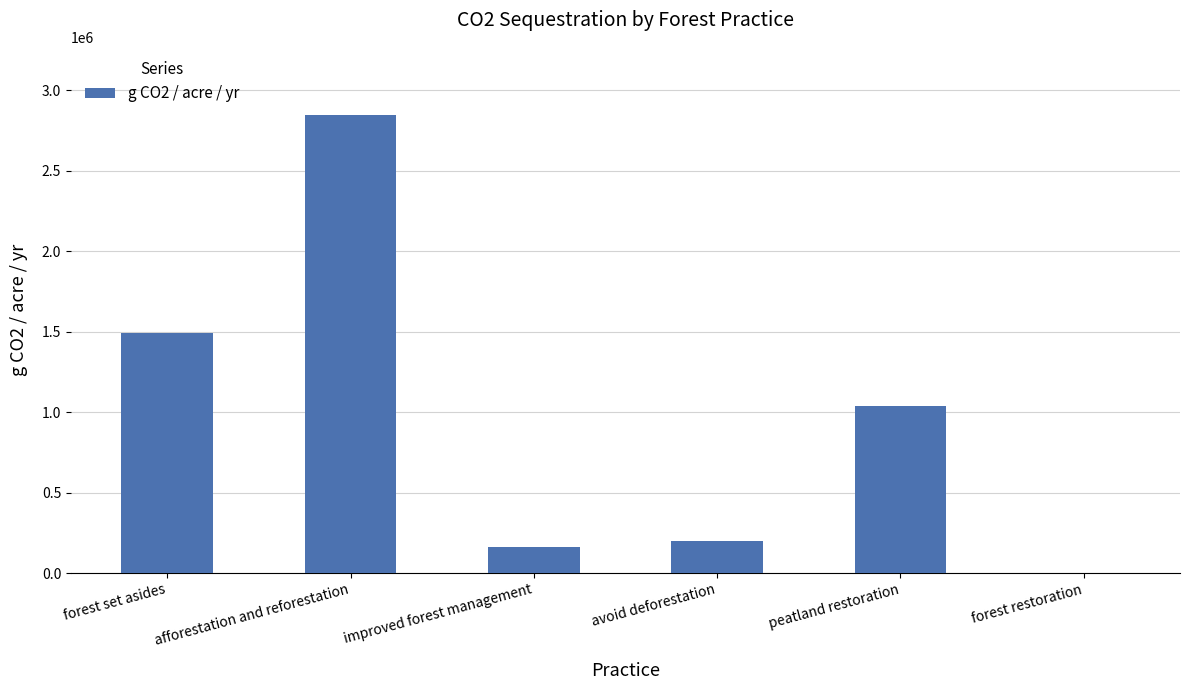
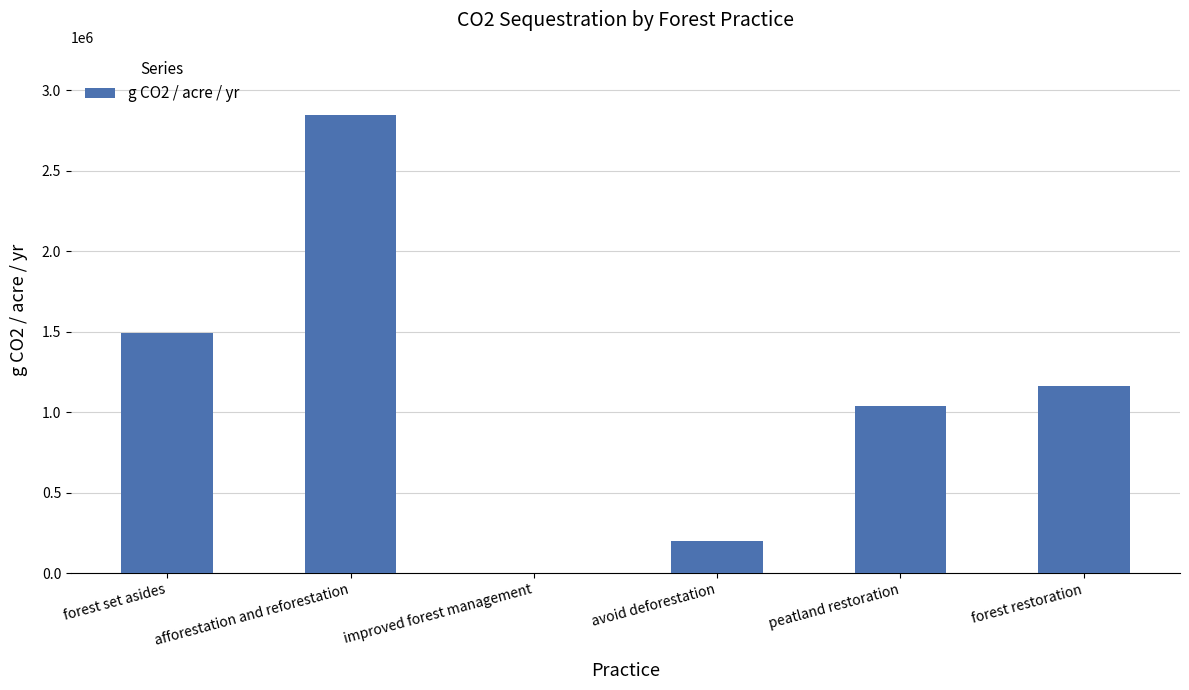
  {
    "forest set asides": 1490000,
    "afforestation and reforestation": 2840000,
-   "improved forest management": 160000,
+   "improved forest management": 0,
    "avoid deforestation": 200000,
    "peatland restoration": 1040000,
-   "forest restoration": 0
+   "forest restoration": 1160000
  }
